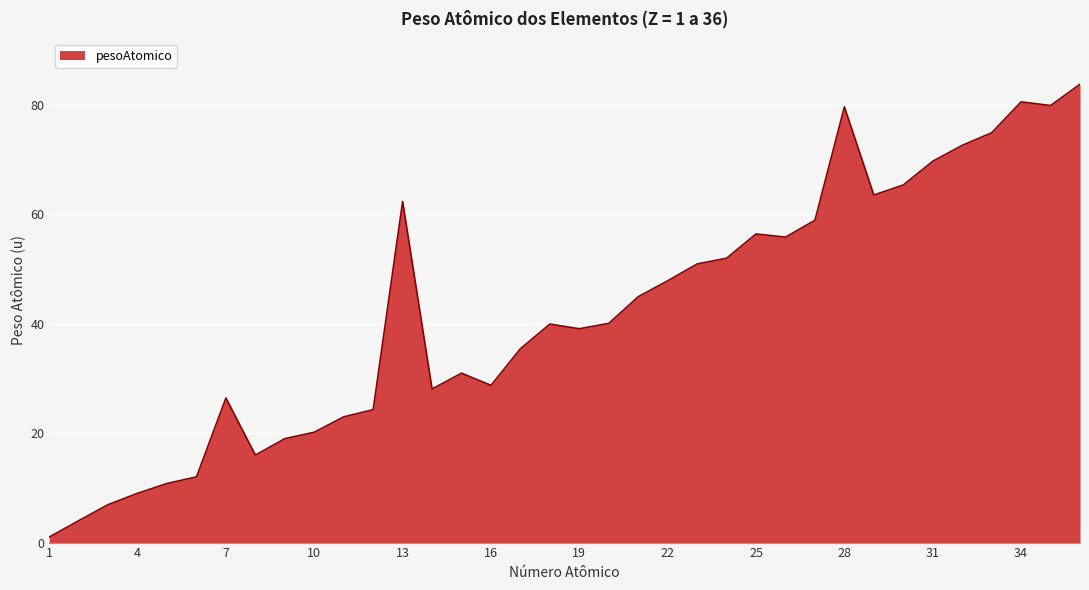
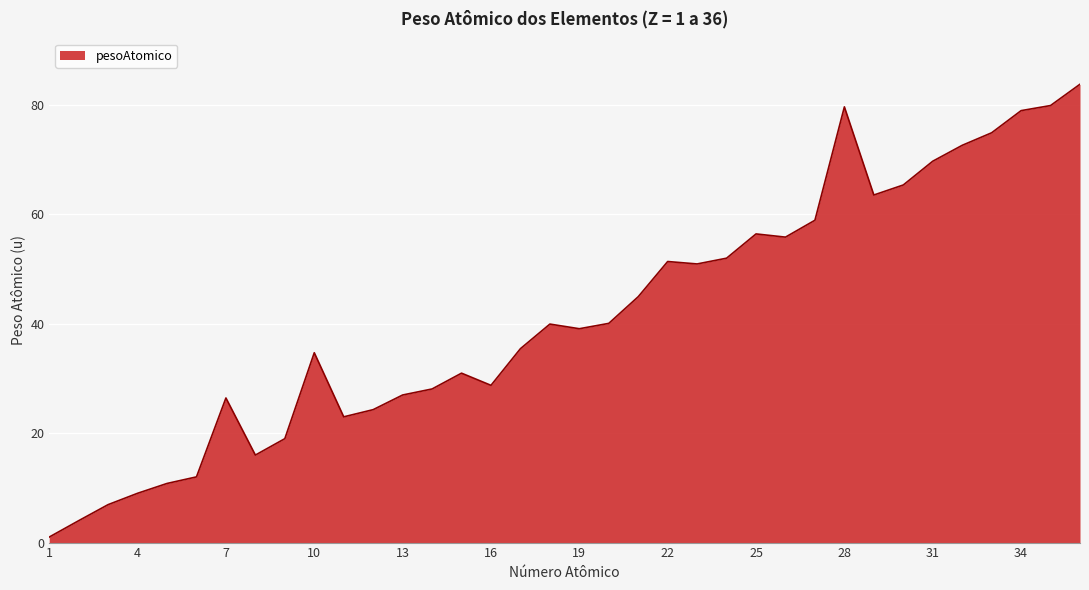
  {
    "1": 1,
    "4": 9,
    "7": 26,
-   "10": 20,
-   "13": 62,
+   "10": 35,
+   "13": 27,
    "16": 29,
    "19": 39,
-   "22": 48,
+   "22": 51,
    "25": 56,
    "28": 80,
    "31": 70,
-   "34": 81
+   "34": 79
  }
